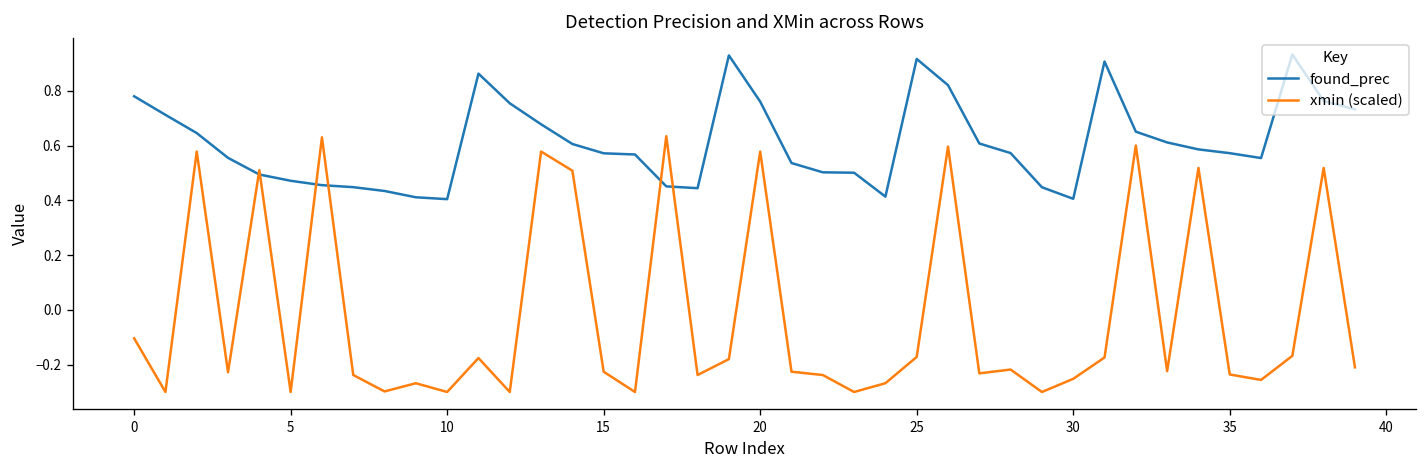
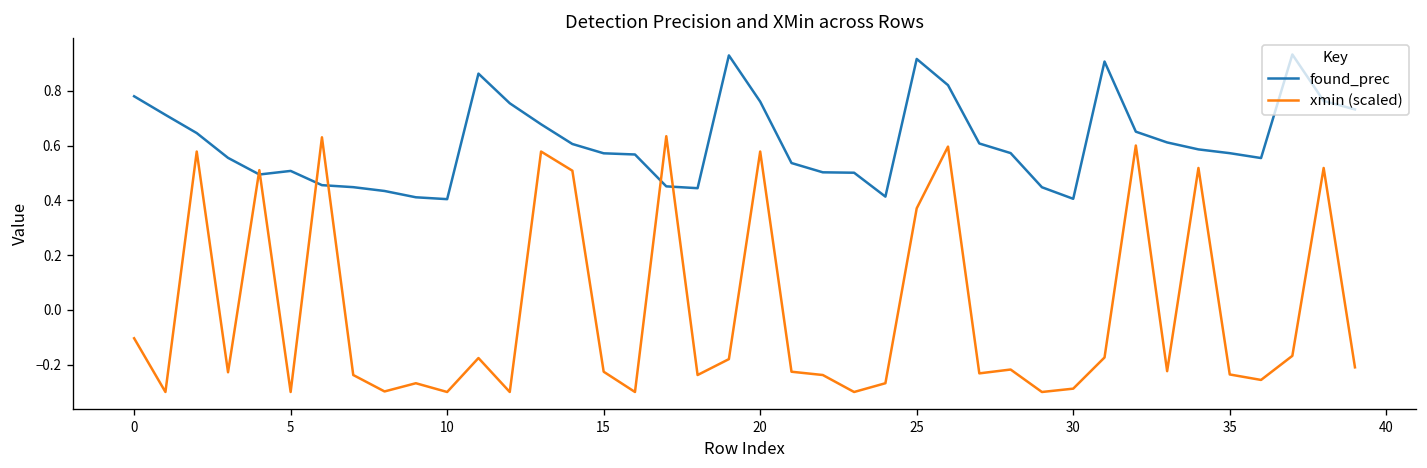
  {
    "found_prec": {
      "0": 0.78,
-     "5": 0.47,
+     "5": 0.51,
      "10": 0.40,
      "15": 0.57,
      "20": 0.76,
      "25": 0.92,
      "30": 0.41,
      "35": 0.57
    },
    "xmin (scaled)": {
      "0": -0.10,
      "5": -0.30,
      "10": -0.30,
      "15": -0.23,
      "20": 0.58,
-     "25": -0.17,
-     "30": -0.25,
+     "25": 0.37,
+     "30": -0.29,
      "35": -0.24
    }
  }
